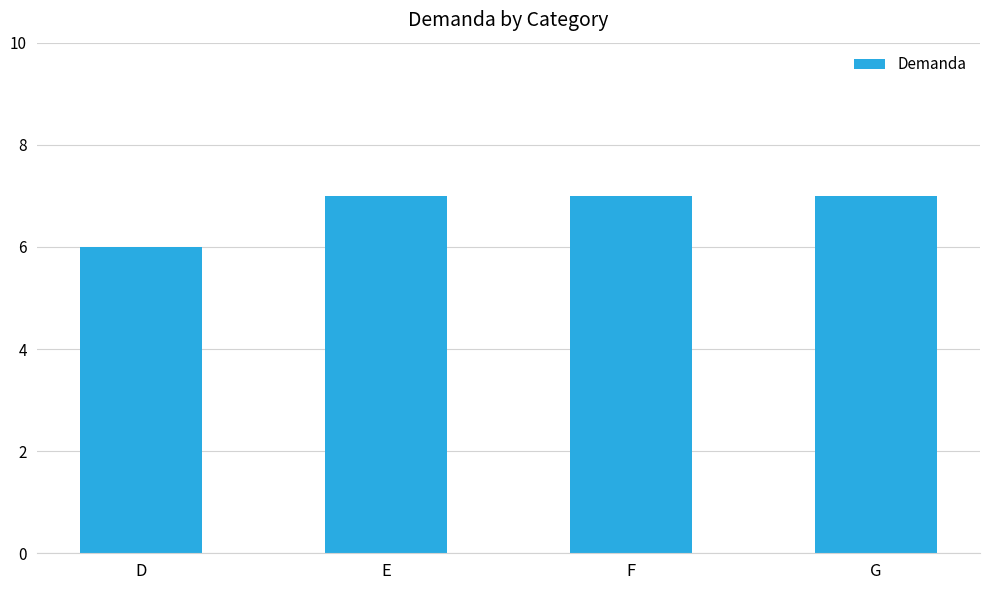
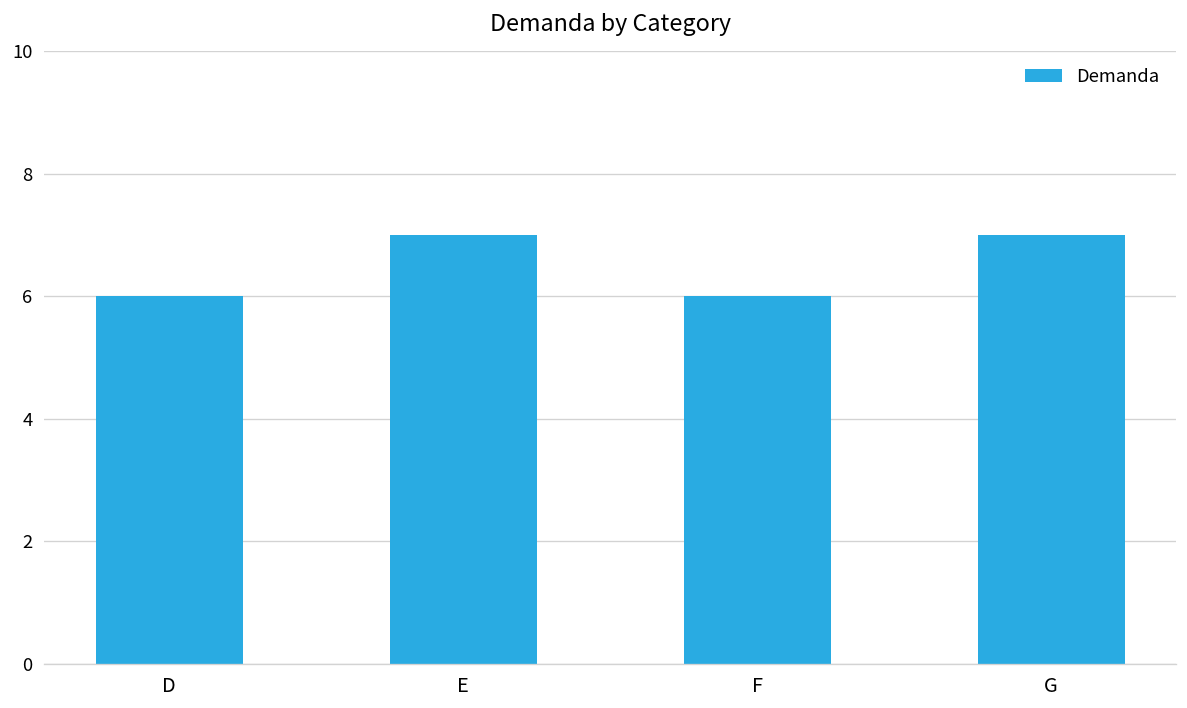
  {
    "D": 6,
    "E": 7,
-   "F": 7,
+   "F": 6,
    "G": 7
  }
